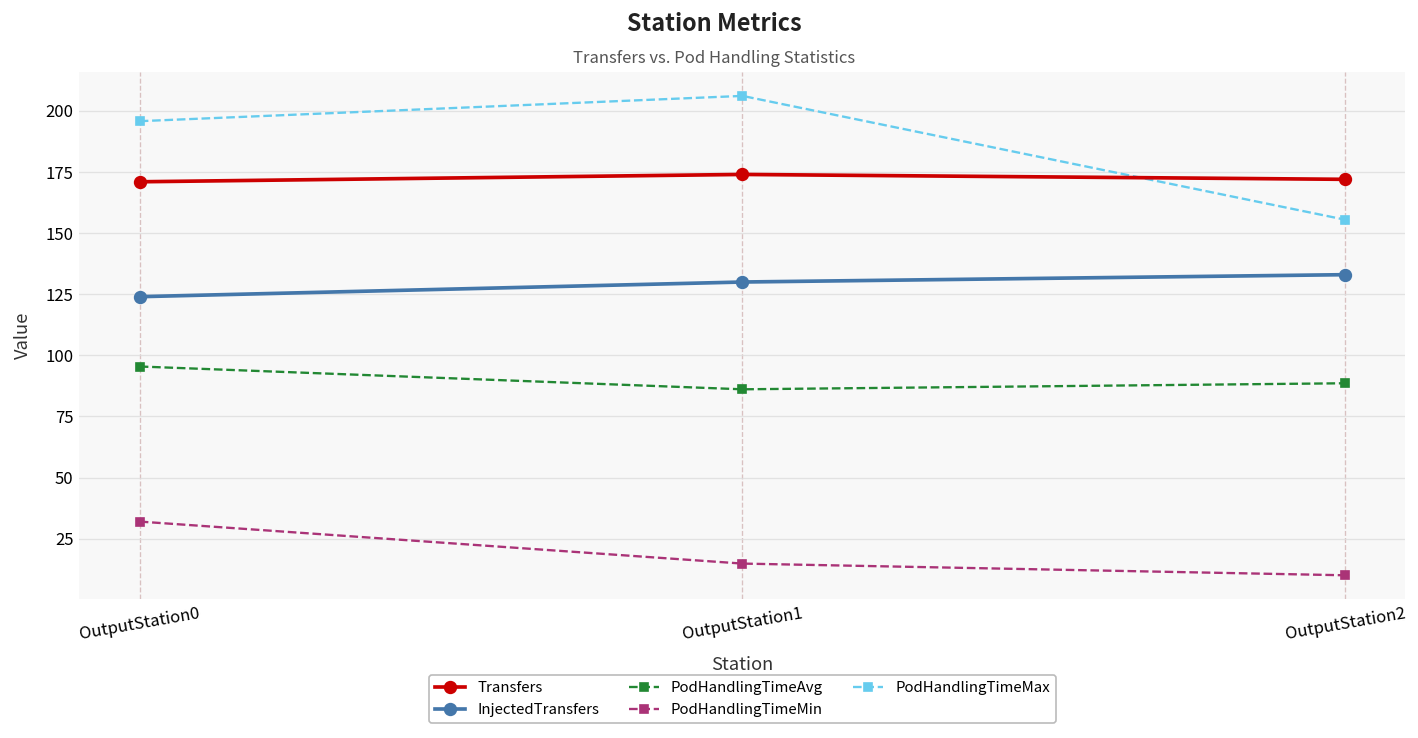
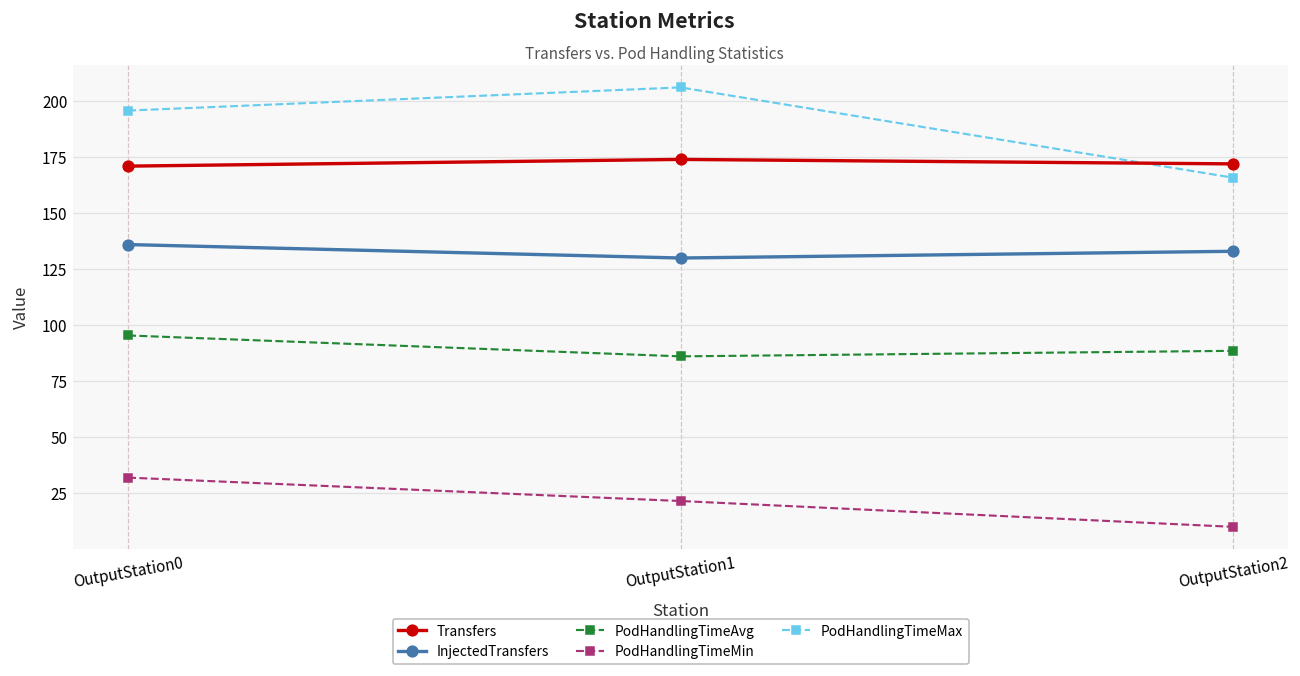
  {
    "Transfers": {
      "OutputStation0": 171,
      "OutputStation1": 174,
      "OutputStation2": 172
    },
    "InjectedTransfers": {
-     "OutputStation0": 124,
+     "OutputStation0": 136,
      "OutputStation1": 130,
      "OutputStation2": 133
    },
    "PodHandlingTimeAvg": {
      "OutputStation0": 95,
      "OutputStation1": 86,
      "OutputStation2": 89
    },
    "PodHandlingTimeMin": {
      "OutputStation0": 32,
-     "OutputStation1": 15,
+     "OutputStation1": 22,
      "OutputStation2": 10
    },
    "PodHandlingTimeMax": {
      "OutputStation0": 196,
      "OutputStation1": 206,
-     "OutputStation2": 155
+     "OutputStation2": 166
    }
  }
